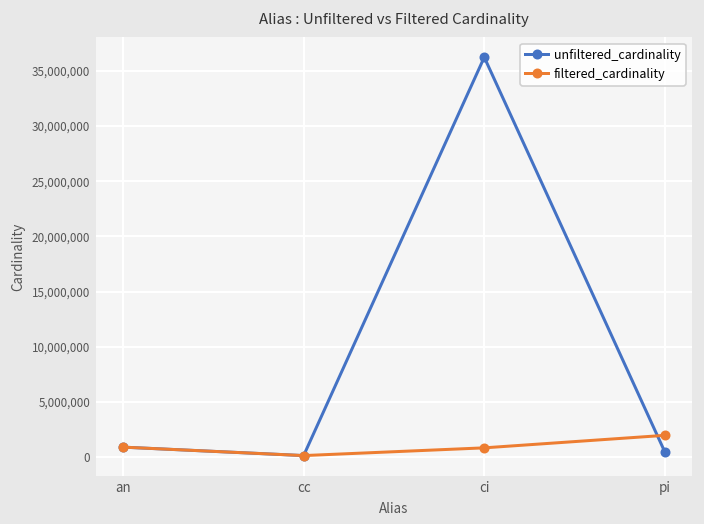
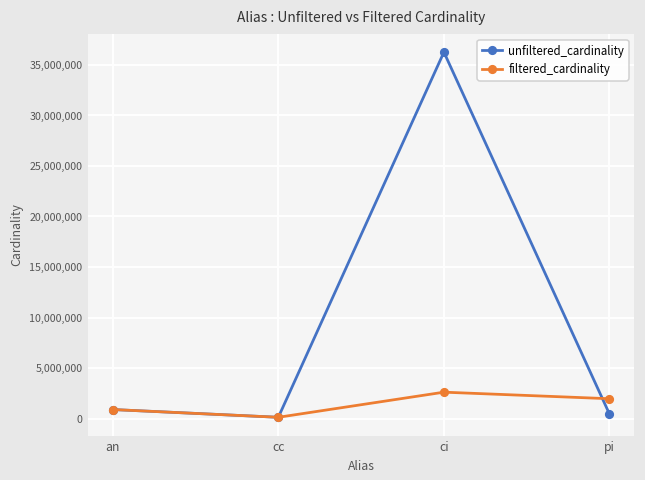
  {
    "unfiltered_cardinality": {
      "ci": "36,000,000",
      "pi": "0"
    },
    "filtered_cardinality": {
-     "ci": "1,000,000",
+     "ci": "3,000,000",
      "pi": "2,000,000"
    }
  }
